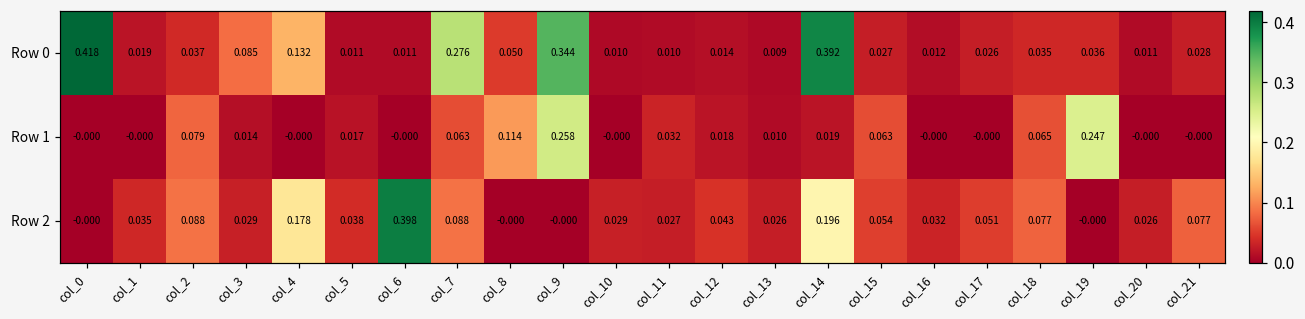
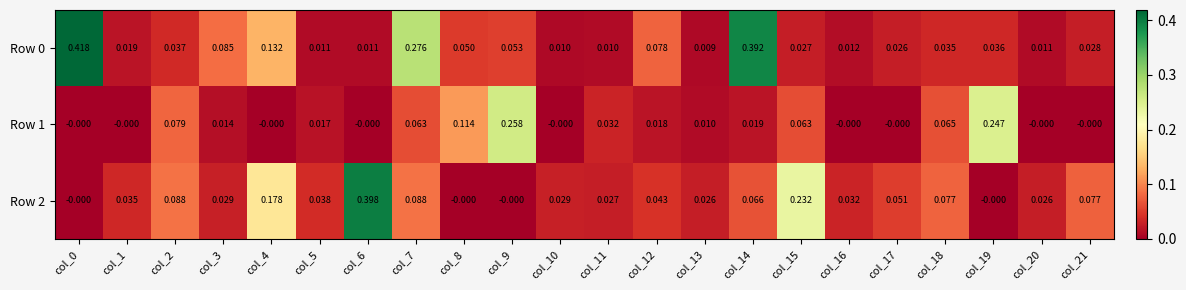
  {
    "Row 0": {
      "col_0": 0.418,
      "col_1": 0.019,
      "col_2": 0.037,
      "col_3": 0.085,
      "col_4": 0.132,
      "col_5": 0.011,
      "col_6": 0.011,
      "col_7": 0.276,
      "col_8": 0.050,
-     "col_9": 0.344,
+     "col_9": 0.053,
      "col_10": 0.010,
      "col_11": 0.010,
-     "col_12": 0.014,
+     "col_12": 0.078,
      "col_13": 0.009,
      "col_14": 0.392,
      "col_15": 0.027,
      "col_16": 0.012,
      "col_17": 0.026,
      "col_18": 0.035,
      "col_19": 0.036,
      "col_20": 0.011,
      "col_21": 0.028
    },
    "Row 1": {
      "col_0": -0.000,
      "col_1": -0.000,
      "col_2": 0.079,
      "col_3": 0.014,
      "col_4": -0.000,
      "col_5": 0.017,
      "col_6": -0.000,
      "col_7": 0.063,
      "col_8": 0.114,
      "col_9": 0.258,
      "col_10": -0.000,
      "col_11": 0.032,
      "col_12": 0.018,
      "col_13": 0.010,
      "col_14": 0.019,
      "col_15": 0.063,
      "col_16": -0.000,
      "col_17": -0.000,
      "col_18": 0.065,
      "col_19": 0.247,
      "col_20": -0.000,
      "col_21": -0.000
    },
    "Row 2": {
      "col_0": -0.000,
      "col_1": 0.035,
      "col_2": 0.088,
      "col_3": 0.029,
      "col_4": 0.178,
      "col_5": 0.038,
      "col_6": 0.398,
      "col_7": 0.088,
      "col_8": -0.000,
      "col_9": -0.000,
      "col_10": 0.029,
      "col_11": 0.027,
      "col_12": 0.043,
      "col_13": 0.026,
-     "col_14": 0.196,
-     "col_15": 0.054,
+     "col_14": 0.066,
+     "col_15": 0.232,
      "col_16": 0.032,
      "col_17": 0.051,
      "col_18": 0.077,
      "col_19": -0.000,
      "col_20": 0.026,
      "col_21": 0.077
    }
  }
